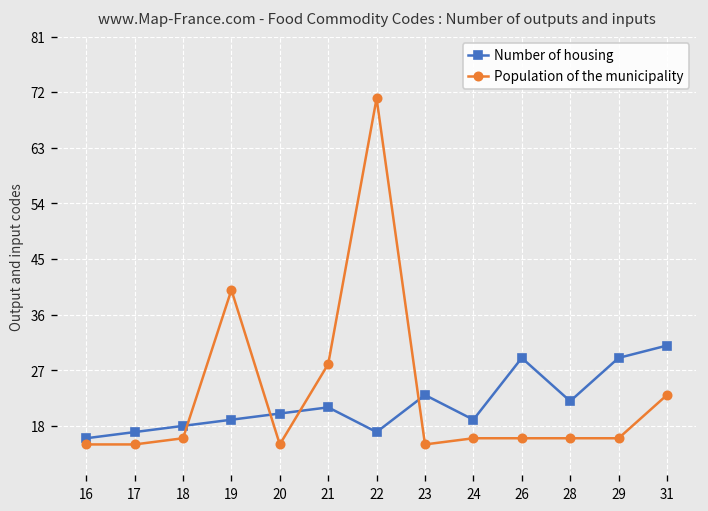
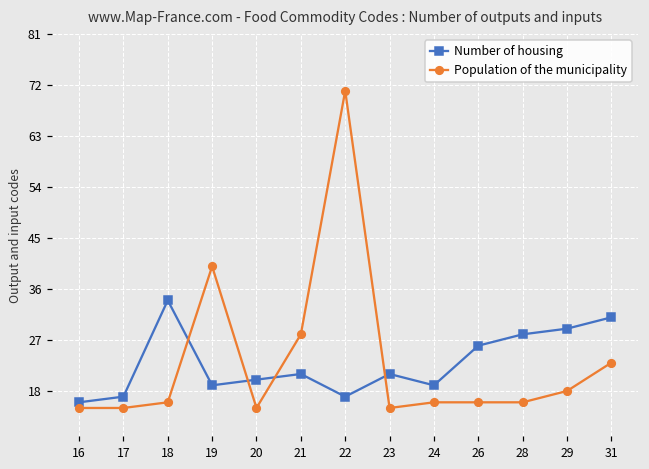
  {
    "Number of housing": {
      "16": 16,
      "17": 17,
-     "18": 18,
+     "18": 34,
      "19": 19,
      "20": 20,
      "21": 21,
      "22": 17,
-     "23": 23,
+     "23": 21,
      "24": 19,
-     "26": 29,
-     "28": 22,
+     "26": 26,
+     "28": 28,
      "29": 29,
      "31": 31
    },
    "Population of the municipality": {
      "16": 15,
      "17": 15,
      "18": 16,
      "19": 40,
      "20": 15,
      "21": 28,
      "22": 71,
      "23": 15,
      "24": 16,
      "26": 16,
      "28": 16,
-     "29": 16,
+     "29": 18,
      "31": 23
    }
  }
